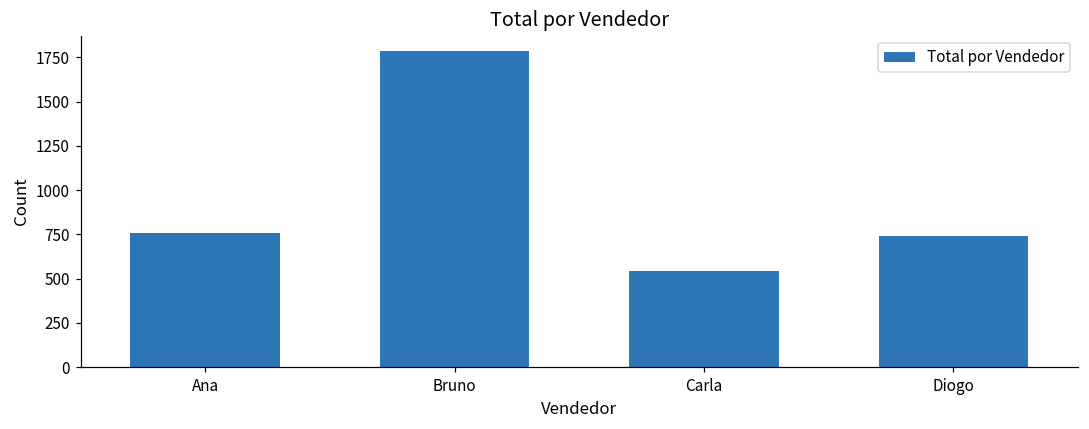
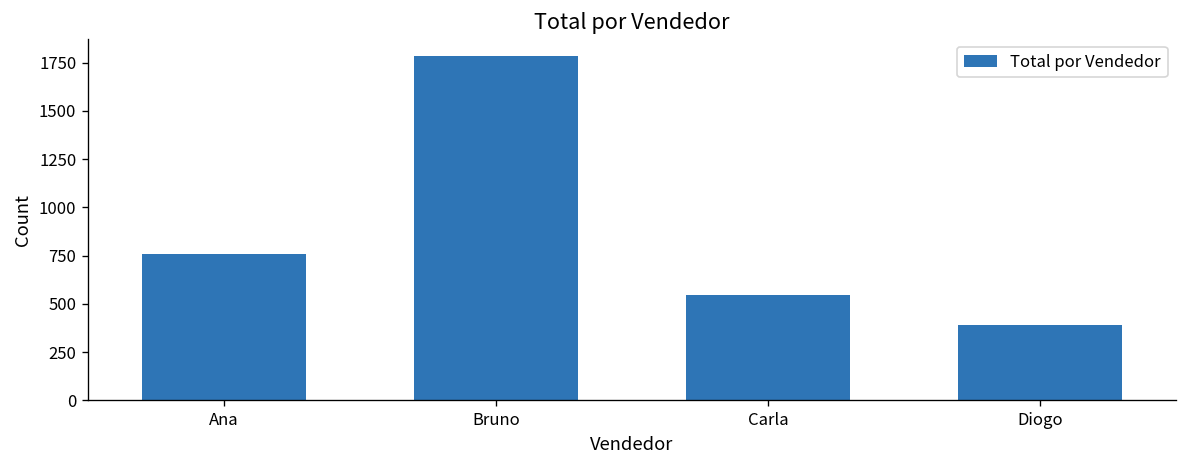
  {
    "Ana": 760,
    "Bruno": 1780,
    "Carla": 540,
-   "Diogo": 740
+   "Diogo": 390
  }
